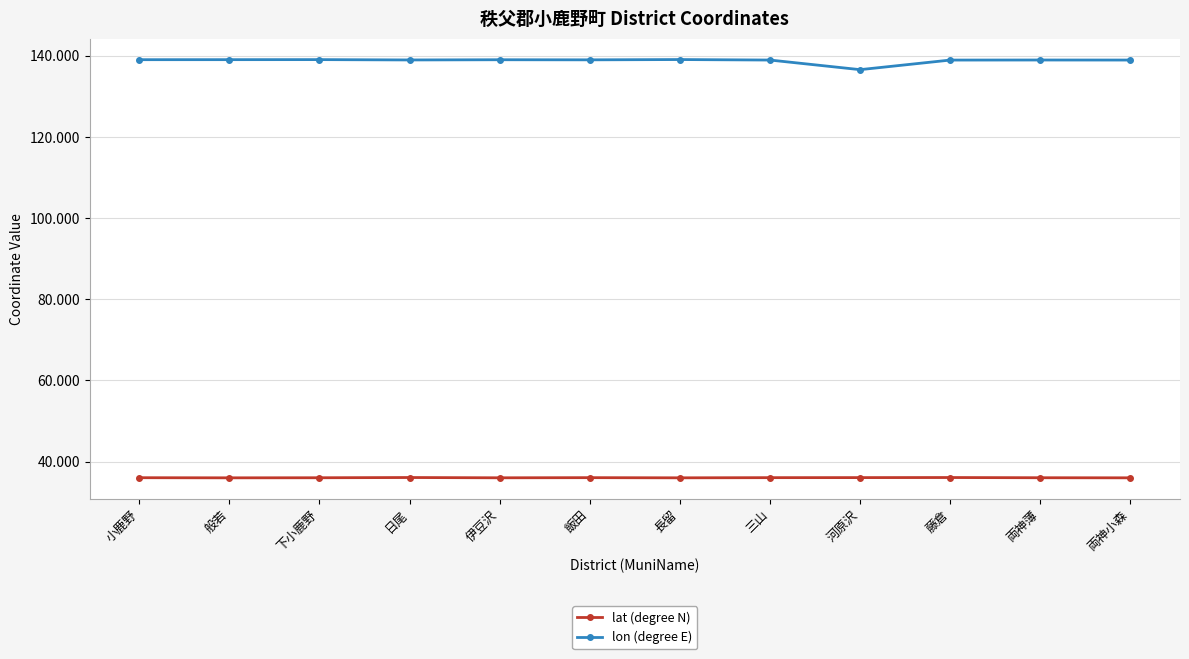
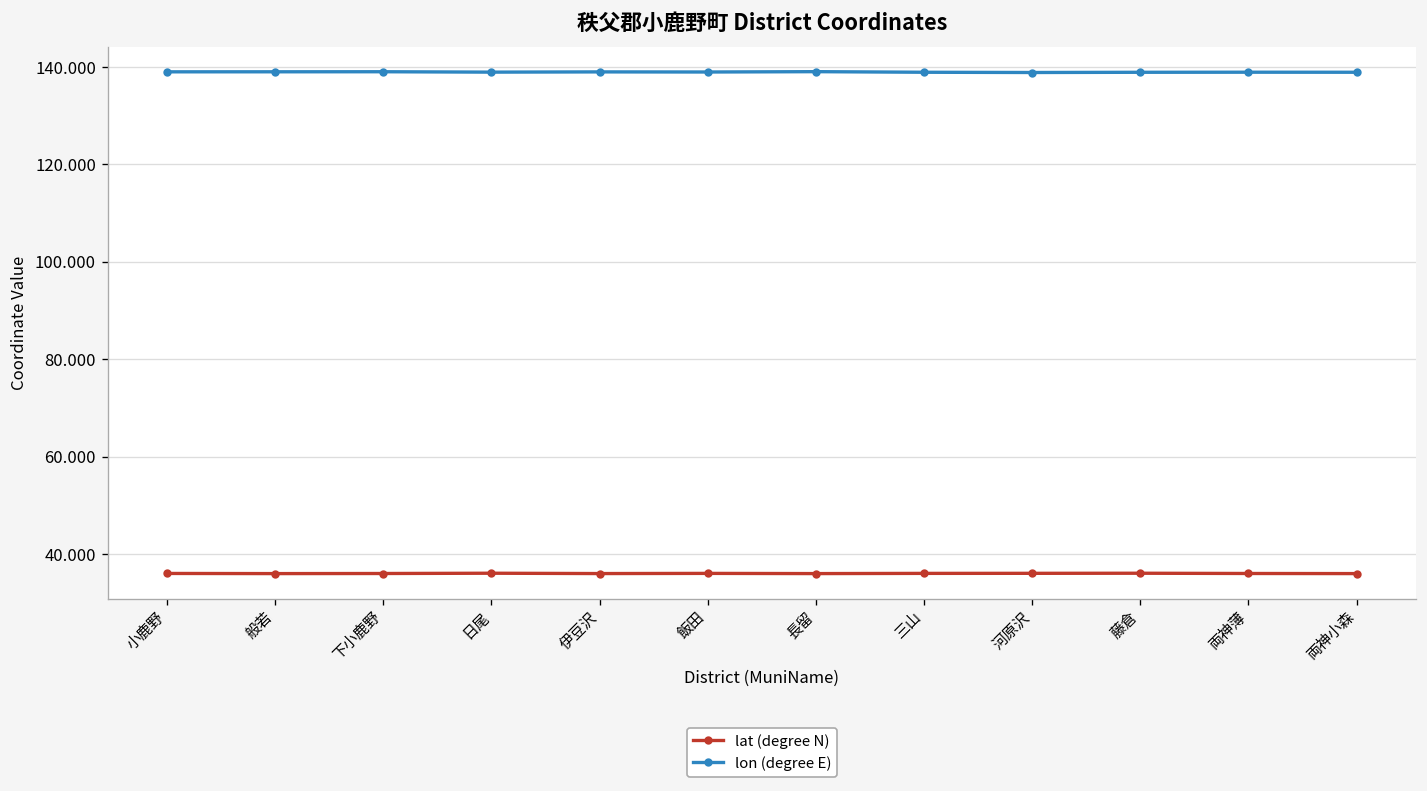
  {
    "lat (degree N)": {
      "小鹿野": 36,
      "般若": 36,
      "下小鹿野": 36,
      "日尾": 36,
      "伊豆沢": 36,
      "飯田": 36,
      "長留": 36,
      "三山": 36,
      "河原沢": 36,
      "藤倉": 36,
      "両神薄": 36,
      "両神小森": 36
    },
    "lon (degree E)": {
      "小鹿野": 139,
      "般若": 139,
      "下小鹿野": 139,
      "日尾": 139,
      "伊豆沢": 139,
      "飯田": 139,
      "長留": 139,
      "三山": 139,
-     "河原沢": 137,
+     "河原沢": 139,
      "藤倉": 139,
      "両神薄": 139,
      "両神小森": 139
    }
  }
